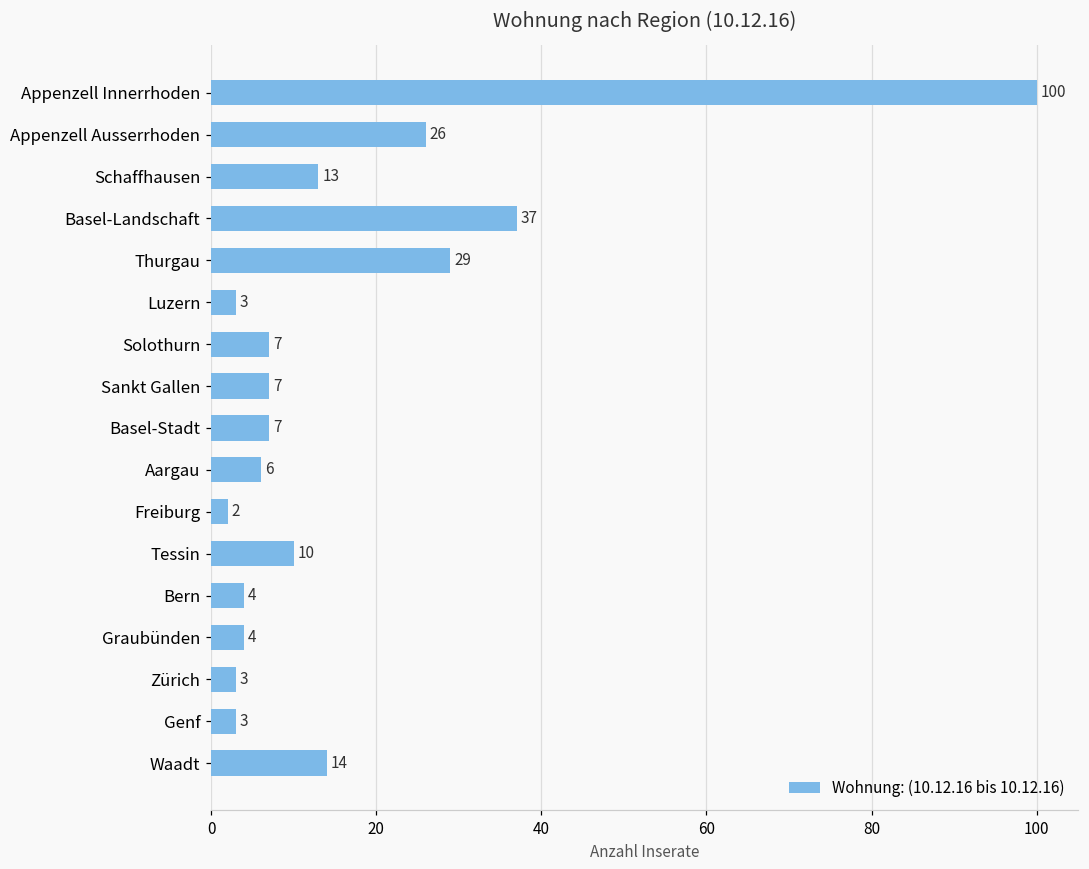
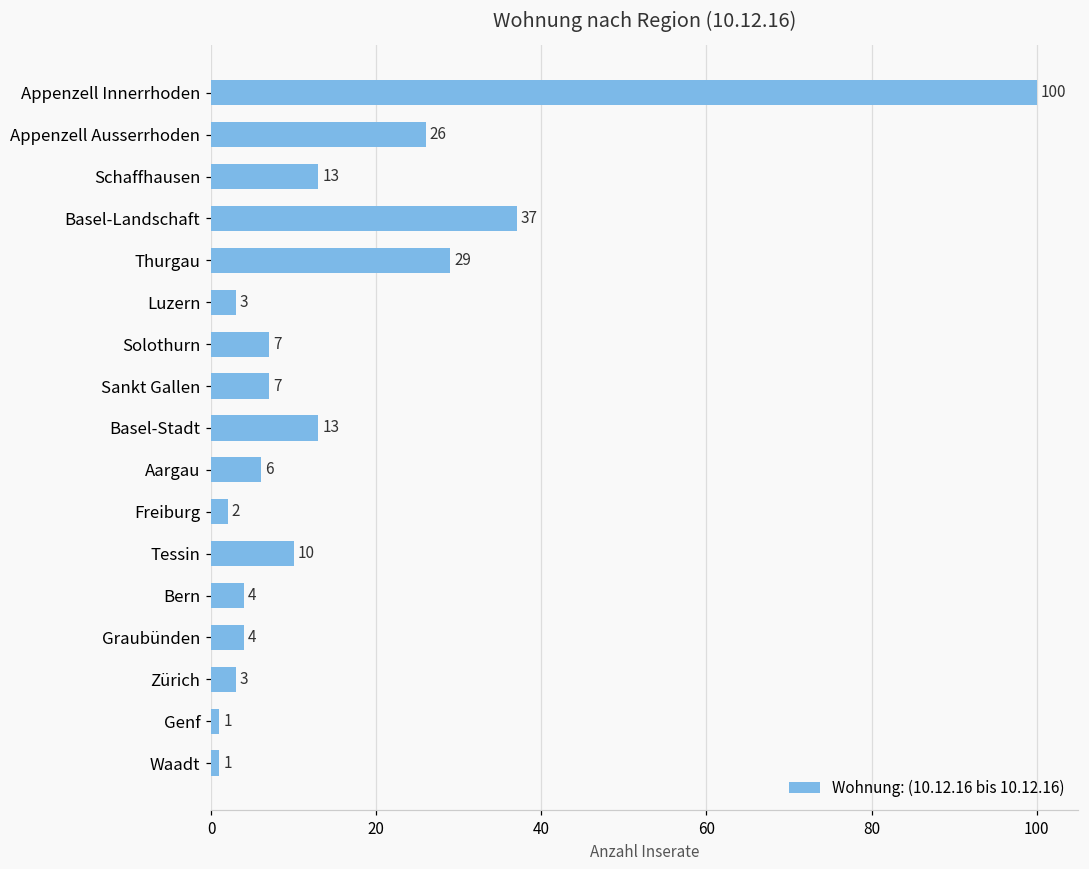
  {
    "Appenzell Innerrhoden": 100,
    "Appenzell Ausserrhoden": 26,
    "Schaffhausen": 13,
    "Basel-Landschaft": 37,
    "Thurgau": 29,
    "Luzern": 3,
    "Solothurn": 7,
    "Sankt Gallen": 7,
-   "Basel-Stadt": 7,
+   "Basel-Stadt": 13,
    "Aargau": 6,
    "Freiburg": 2,
    "Tessin": 10,
    "Bern": 4,
    "Graubünden": 4,
    "Zürich": 3,
-   "Genf": 3,
-   "Waadt": 14
+   "Genf": 1,
+   "Waadt": 1
  }
